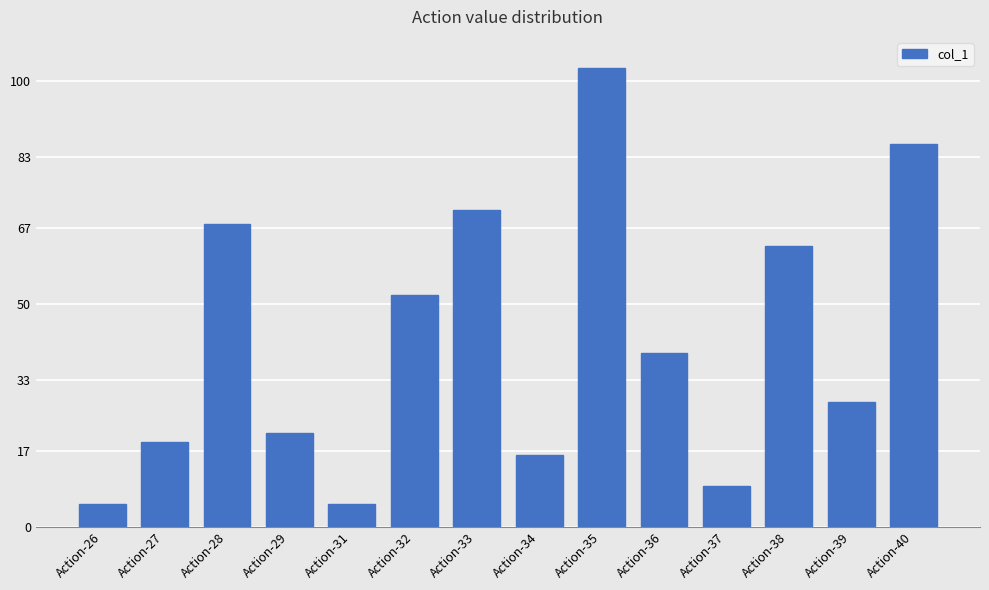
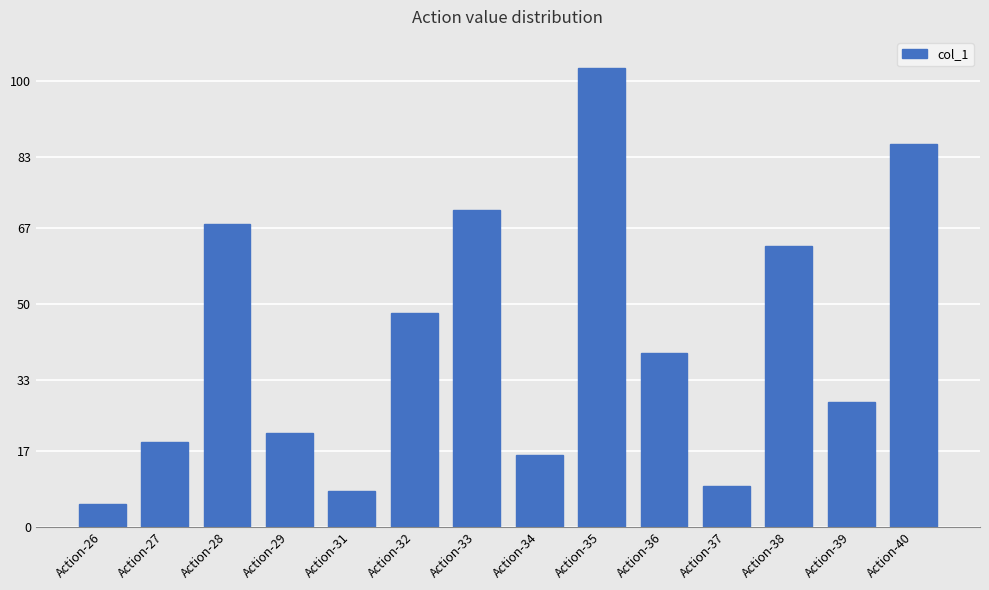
  {
    "Action-26": 5,
    "Action-27": 19,
    "Action-28": 68,
    "Action-29": 21,
-   "Action-31": 5,
-   "Action-32": 52,
+   "Action-31": 8,
+   "Action-32": 48,
    "Action-33": 71,
    "Action-34": 16,
    "Action-35": 103,
    "Action-36": 39,
    "Action-37": 9,
    "Action-38": 63,
    "Action-39": 28,
    "Action-40": 86
  }
